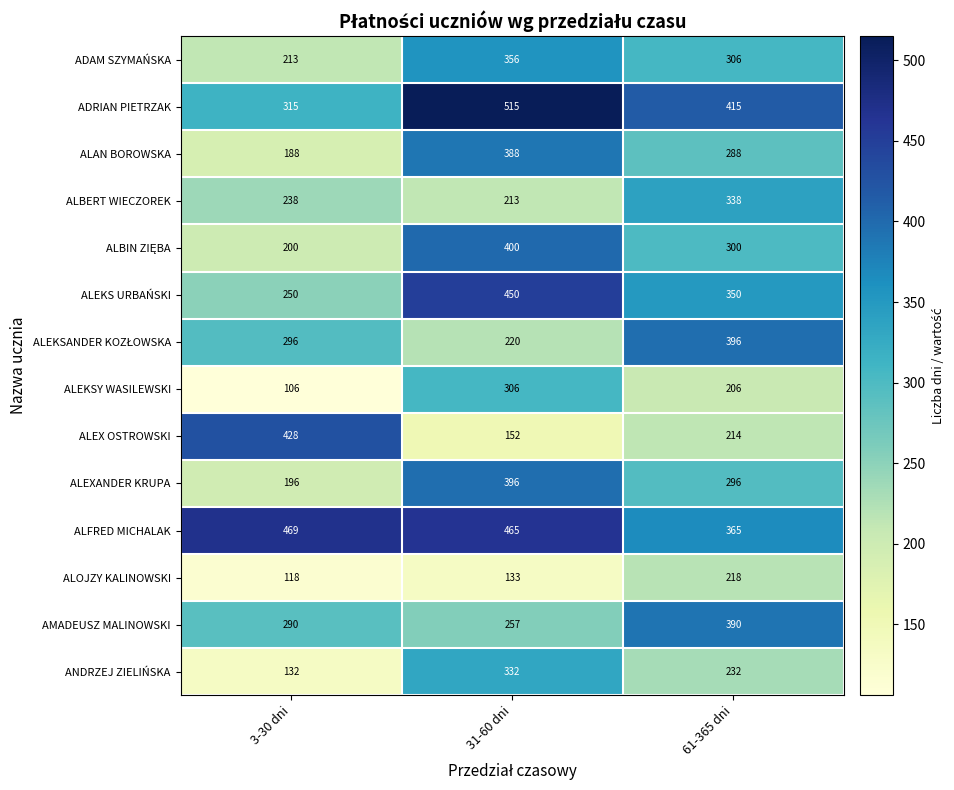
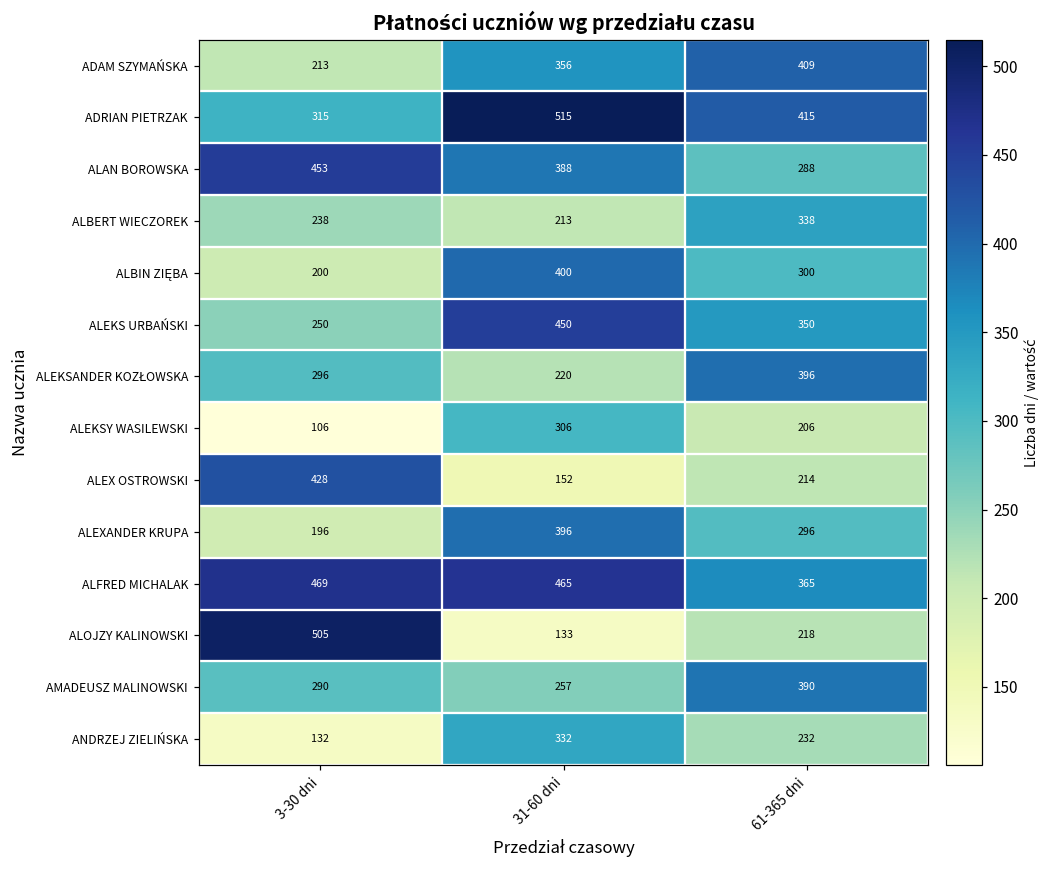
  {
    "ADAM SZYMAŃSKA": {
      "3-30 dni": 213,
      "31-60 dni": 356,
-     "61-365 dni": 306
+     "61-365 dni": 409
    },
    "ADRIAN PIETRZAK": {
      "3-30 dni": 315,
      "31-60 dni": 515,
      "61-365 dni": 415
    },
    "ALAN BOROWSKA": {
-     "3-30 dni": 188,
+     "3-30 dni": 453,
      "31-60 dni": 388,
      "61-365 dni": 288
    },
    "ALBERT WIECZOREK": {
      "3-30 dni": 238,
      "31-60 dni": 213,
      "61-365 dni": 338
    },
    "ALBIN ZIĘBA": {
      "3-30 dni": 200,
      "31-60 dni": 400,
      "61-365 dni": 300
    },
    "ALEKS URBAŃSKI": {
      "3-30 dni": 250,
      "31-60 dni": 450,
      "61-365 dni": 350
    },
    "ALEKSANDER KOZŁOWSKA": {
      "3-30 dni": 296,
      "31-60 dni": 220,
      "61-365 dni": 396
    },
    "ALEKSY WASILEWSKI": {
      "3-30 dni": 106,
      "31-60 dni": 306,
      "61-365 dni": 206
    },
    "ALEX OSTROWSKI": {
      "3-30 dni": 428,
      "31-60 dni": 152,
      "61-365 dni": 214
    },
    "ALEXANDER KRUPA": {
      "3-30 dni": 196,
      "31-60 dni": 396,
      "61-365 dni": 296
    },
    "ALFRED MICHALAK": {
      "3-30 dni": 469,
      "31-60 dni": 465,
      "61-365 dni": 365
    },
    "ALOJZY KALINOWSKI": {
-     "3-30 dni": 118,
+     "3-30 dni": 505,
      "31-60 dni": 133,
      "61-365 dni": 218
    },
    "AMADEUSZ MALINOWSKI": {
      "3-30 dni": 290,
      "31-60 dni": 257,
      "61-365 dni": 390
    },
    "ANDRZEJ ZIELIŃSKA": {
      "3-30 dni": 132,
      "31-60 dni": 332,
      "61-365 dni": 232
    }
  }
